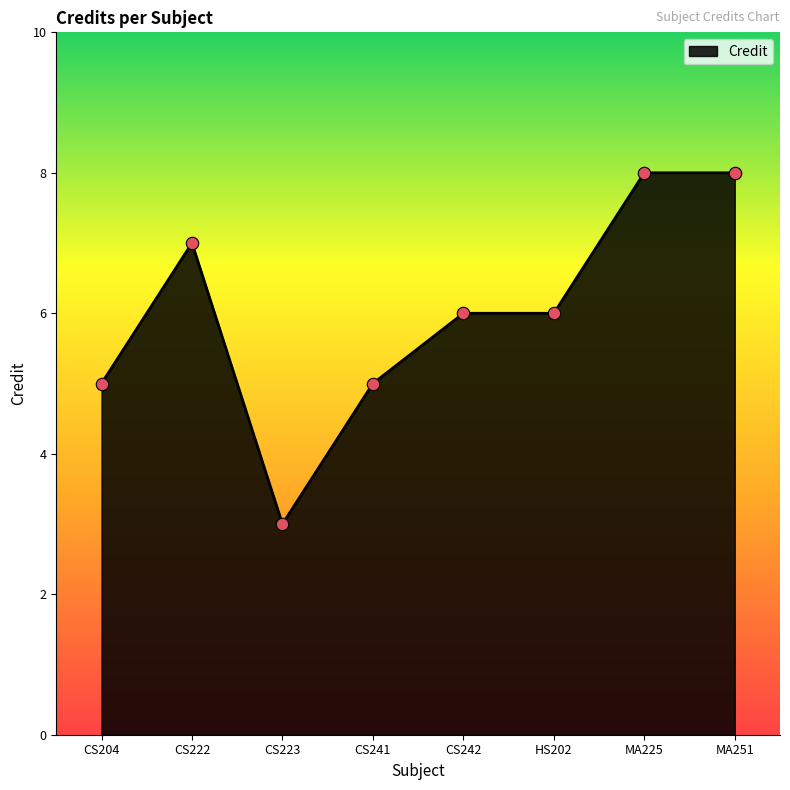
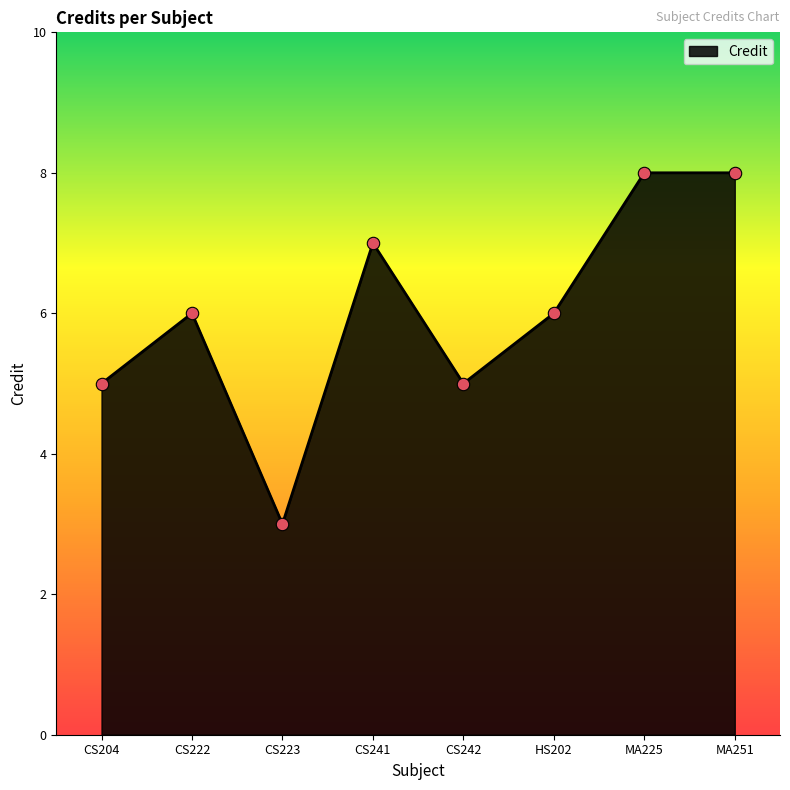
  {
    "CS204": 5,
-   "CS222": 7,
+   "CS222": 6,
    "CS223": 3,
-   "CS241": 5,
-   "CS242": 6,
+   "CS241": 7,
+   "CS242": 5,
    "HS202": 6,
    "MA225": 8,
    "MA251": 8
  }
